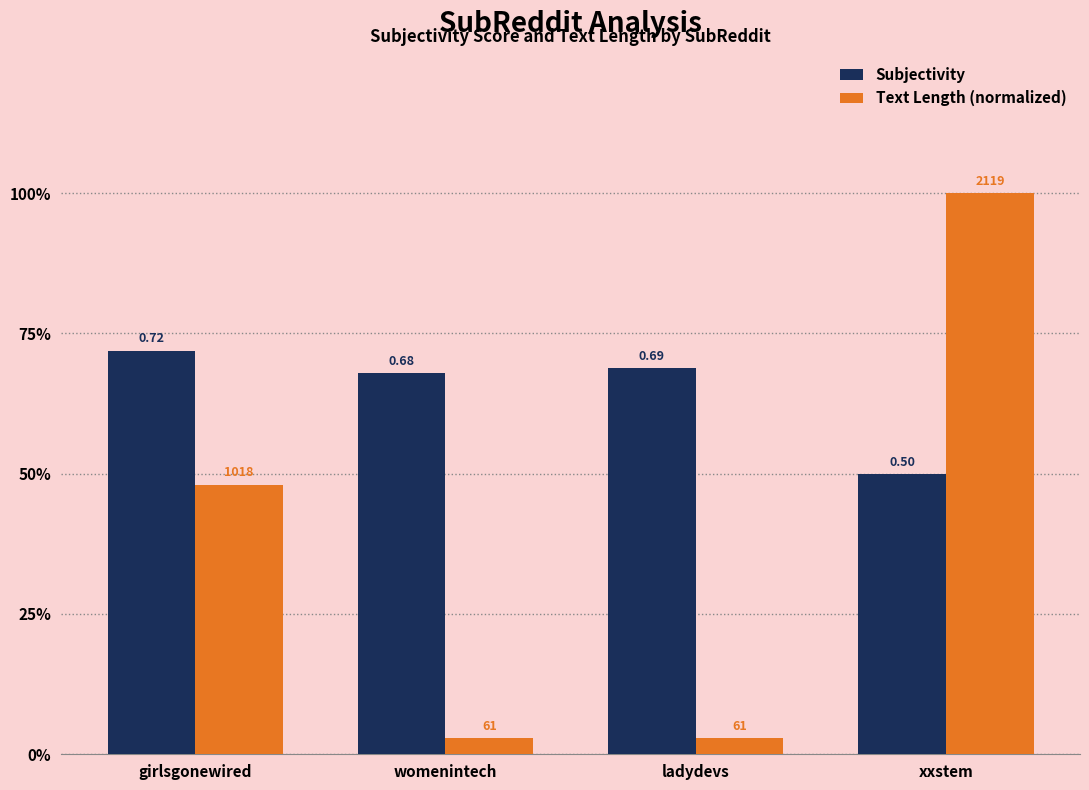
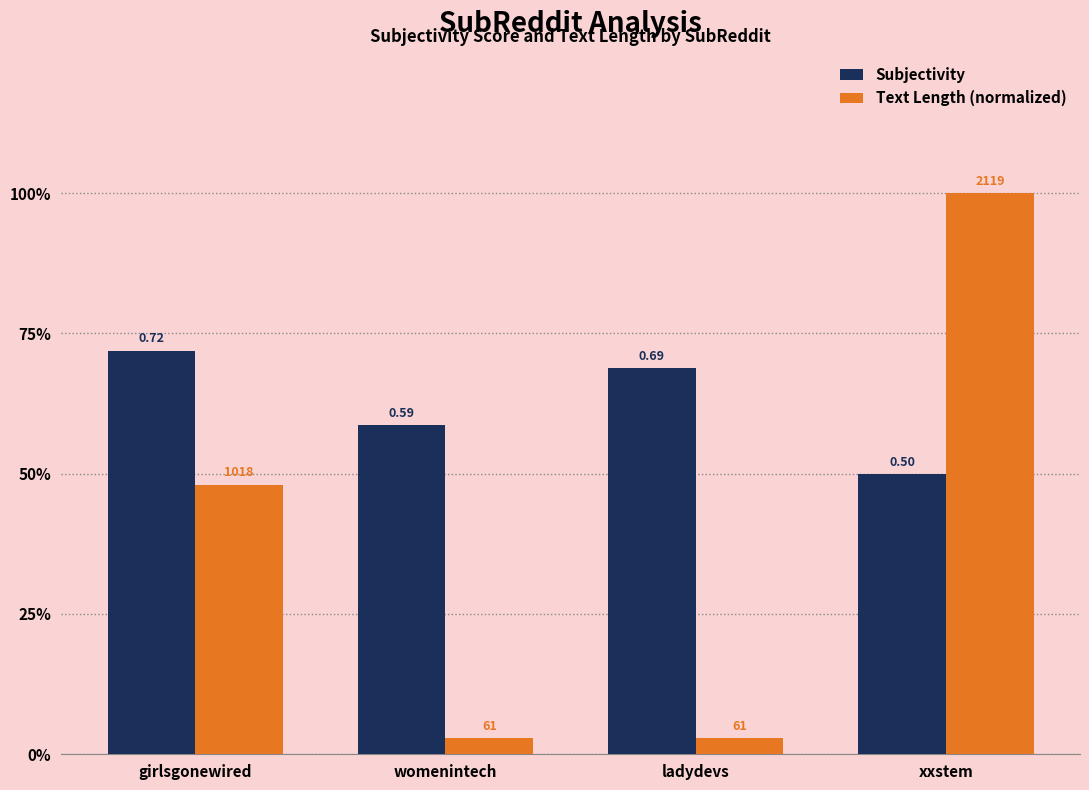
  {
    "Subjectivity": {
      "girlsgonewired": 0.72,
-     "womenintech": 0.68,
+     "womenintech": 0.59,
      "ladydevs": 0.69,
      "xxstem": 0.50
    }
  }
